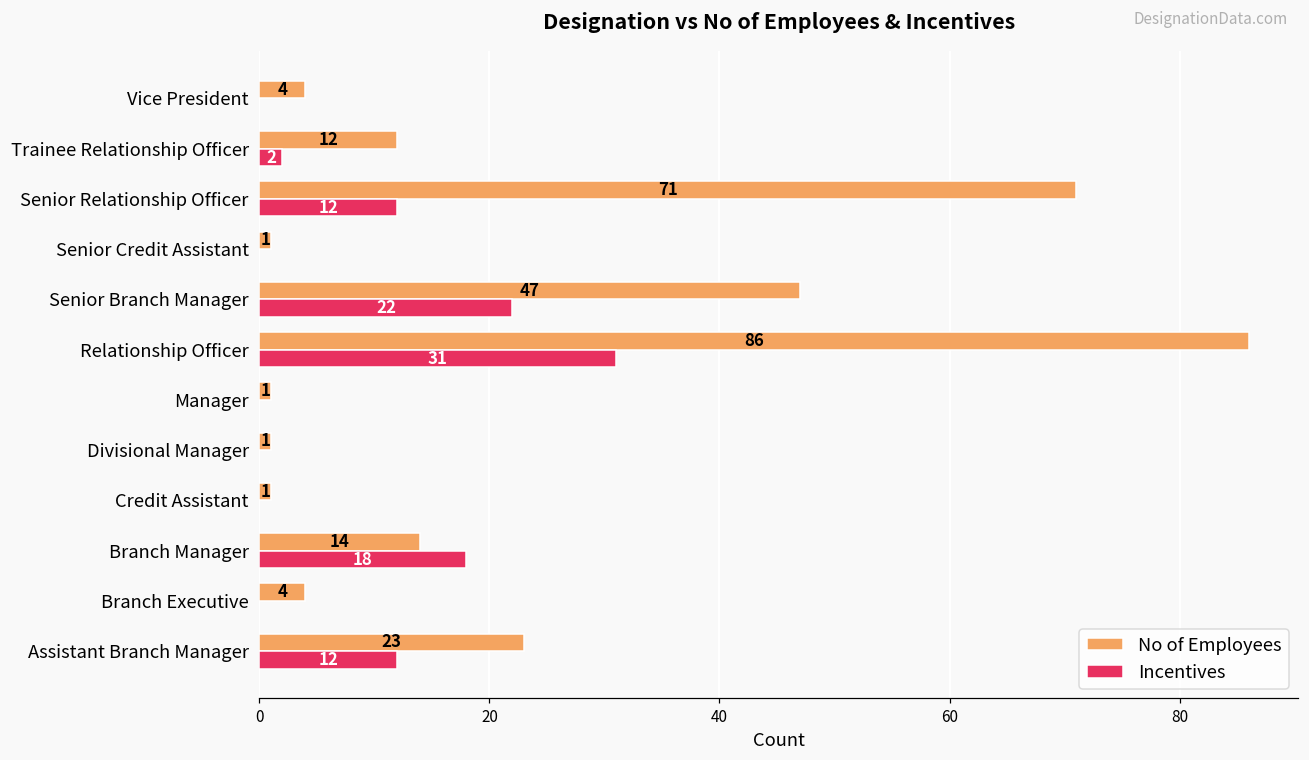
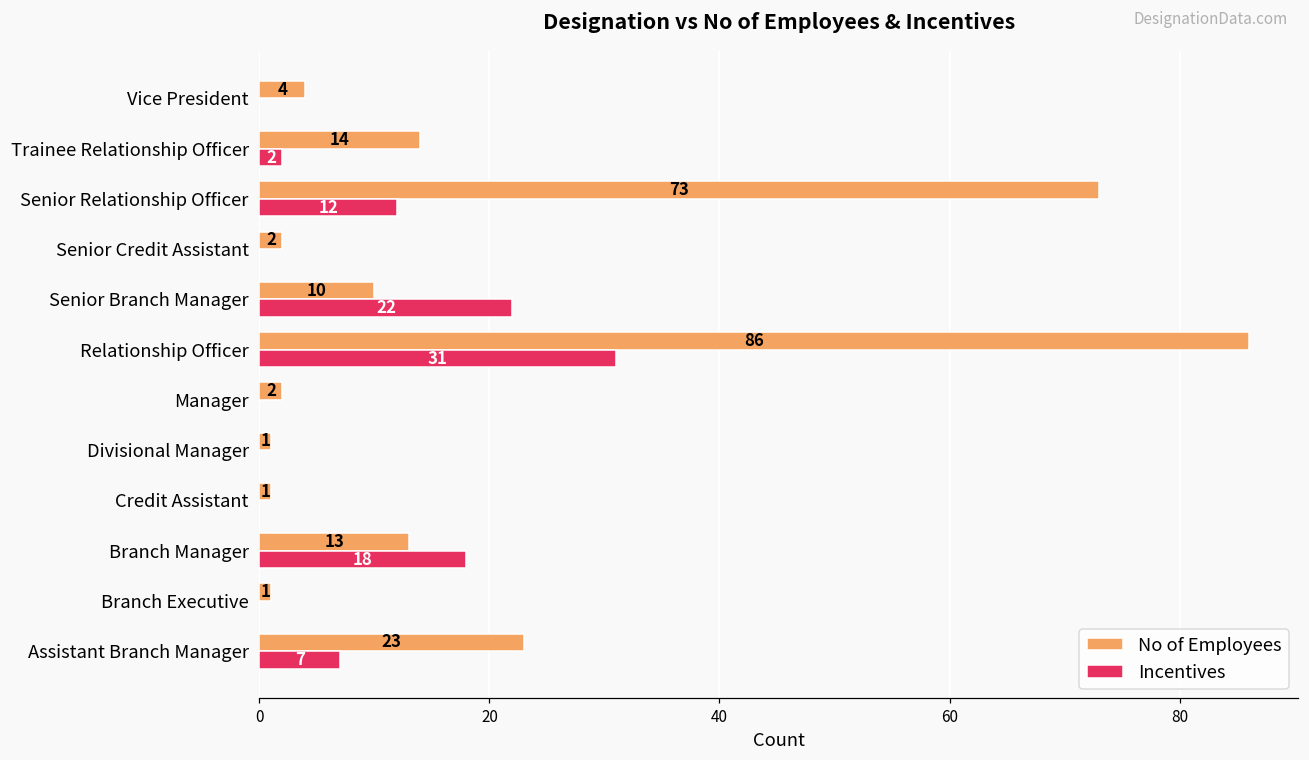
  {
    "No of Employees": {
      "Vice President": 4,
-     "Trainee Relationship Officer": 12,
-     "Senior Relationship Officer": 71,
-     "Senior Credit Assistant": 1,
-     "Senior Branch Manager": 47,
+     "Trainee Relationship Officer": 14,
+     "Senior Relationship Officer": 73,
+     "Senior Credit Assistant": 2,
+     "Senior Branch Manager": 10,
      "Relationship Officer": 86,
-     "Manager": 1,
+     "Manager": 2,
      "Divisional Manager": 1,
      "Credit Assistant": 1,
-     "Branch Manager": 14,
-     "Branch Executive": 4,
+     "Branch Manager": 13,
+     "Branch Executive": 1,
      "Assistant Branch Manager": 23
    },
    "Incentives": {
      "Trainee Relationship Officer": 2,
      "Senior Relationship Officer": 12,
      "Senior Branch Manager": 22,
      "Relationship Officer": 31,
      "Branch Manager": 18,
-     "Assistant Branch Manager": 12
+     "Assistant Branch Manager": 7
    }
  }
